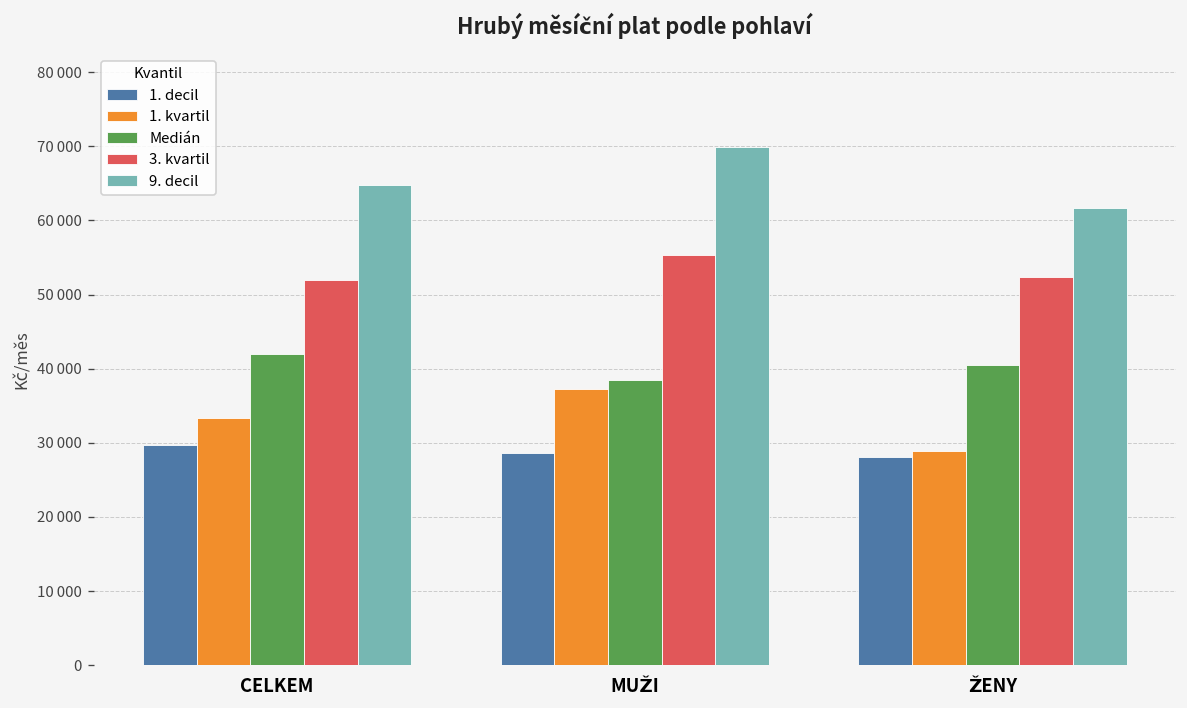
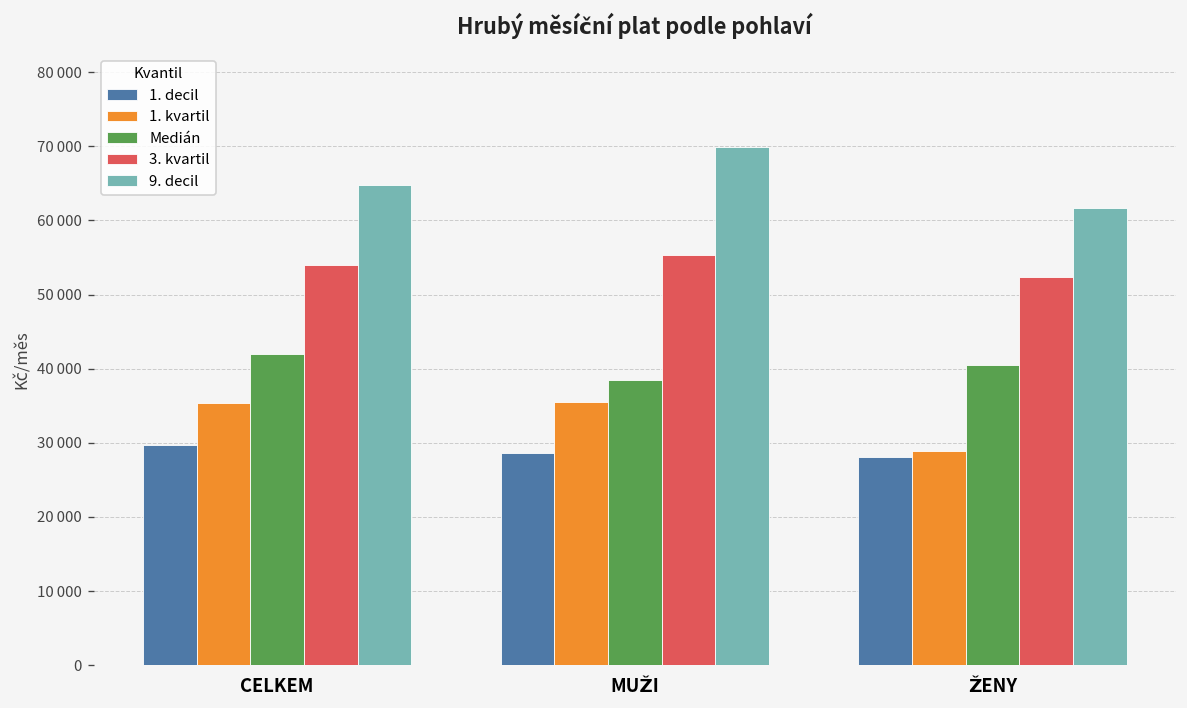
  {
    "1. decil": {
      "CELKEM": 30000,
      "MUŽI": 29000,
      "ŽENY": 28000
    },
    "1. kvartil": {
-     "CELKEM": 33000,
-     "MUŽI": 37000,
+     "CELKEM": 35000,
+     "MUŽI": 36000,
      "ŽENY": 29000
    },
    "Medián": {
      "CELKEM": 42000,
      "MUŽI": 38000,
      "ŽENY": 41000
    },
    "3. kvartil": {
-     "CELKEM": 52000,
+     "CELKEM": 54000,
      "MUŽI": 55000,
      "ŽENY": 52000
    },
    "9. decil": {
      "CELKEM": 65000,
      "MUŽI": 70000,
      "ŽENY": 62000
    }
  }
